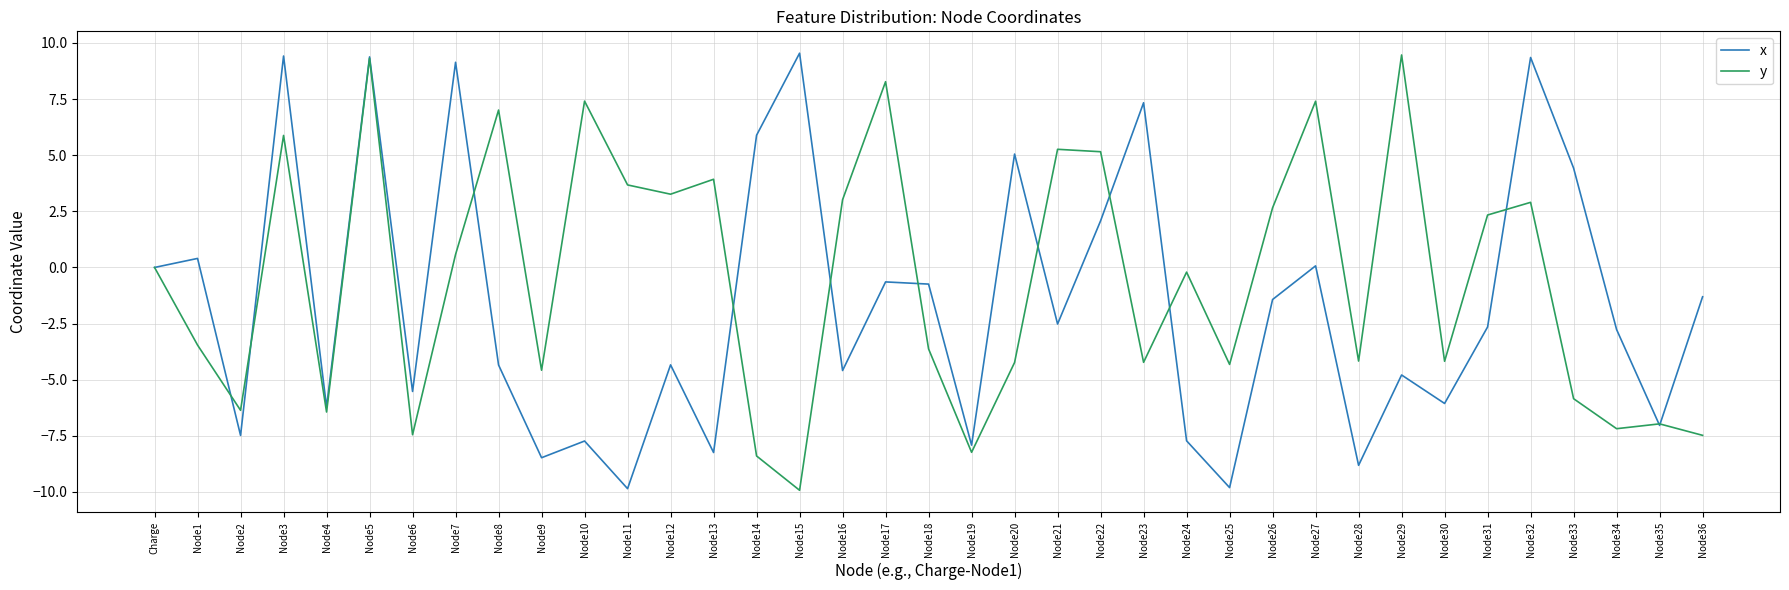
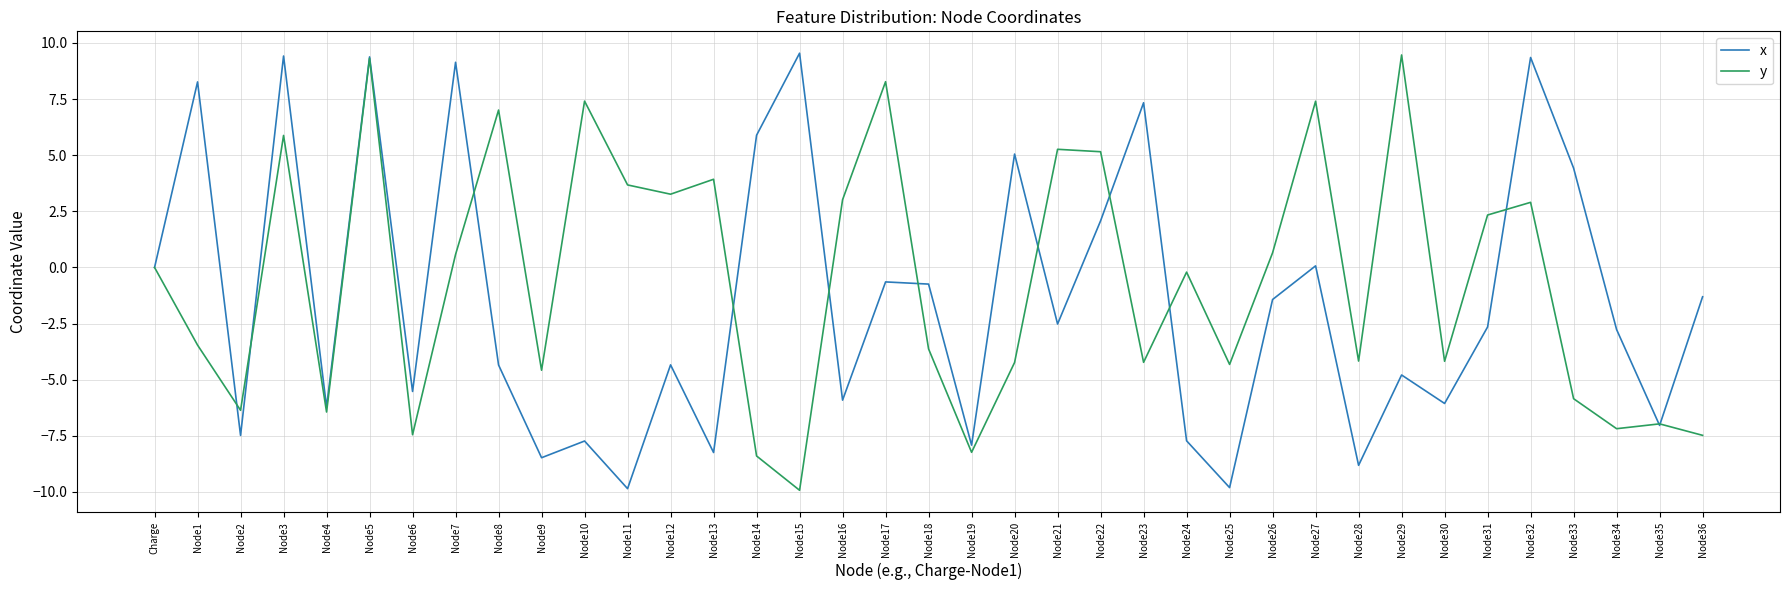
  {
    "x": {
-     "Node1": 0.4,
+     "Node1": 8.3,
      "Node2": -7.5,
      "Node3": 9.4,
      "Node4": -6.2,
      "Node6": -5.5,
      "Node7": 9.1,
      "Node8": -4.3,
      "Node9": -8.5,
      "Node10": -7.7,
      "Node11": -9.9,
      "Node12": -4.3,
      "Node13": -8.2,
      "Node14": 5.9,
      "Node15": 9.5,
-     "Node16": -4.6,
+     "Node16": -5.9,
      "Node17": -0.6,
      "Node18": -0.7,
      "Node19": -7.9,
      "Node20": 5.1,
      "Node21": -2.5,
      "Node22": 2.1,
      "Node23": 7.3,
      "Node24": -7.7,
      "Node25": -9.8,
      "Node26": -1.4,
      "Node27": 0.1,
      "Node28": -8.8,
      "Node29": -4.8,
      "Node30": -6.1,
      "Node31": -2.7,
      "Node32": 9.4,
      "Node33": 4.4,
      "Node34": -2.8,
      "Node36": -1.3
    },
    "y": {
      "Node1": -3.5,
      "Node2": -6.4,
      "Node3": 5.9,
      "Node4": -6.4,
      "Node6": -7.5,
      "Node7": 0.6,
      "Node8": 7.0,
      "Node9": -4.6,
      "Node10": 7.4,
      "Node11": 3.7,
      "Node12": 3.3,
      "Node13": 3.9,
      "Node14": -8.4,
      "Node15": -9.9,
      "Node16": 3.0,
      "Node17": 8.3,
      "Node18": -3.6,
      "Node19": -8.2,
      "Node20": -4.2,
      "Node21": 5.3,
      "Node22": 5.2,
      "Node23": -4.2,
      "Node24": -0.2,
      "Node25": -4.3,
-     "Node26": 2.7,
+     "Node26": 0.7,
      "Node27": 7.4,
      "Node28": -4.2,
      "Node29": 9.5,
      "Node30": -4.2,
      "Node31": 2.3,
      "Node32": 2.9,
      "Node33": -5.8,
      "Node34": -7.2,
      "Node36": -7.5
    }
  }
